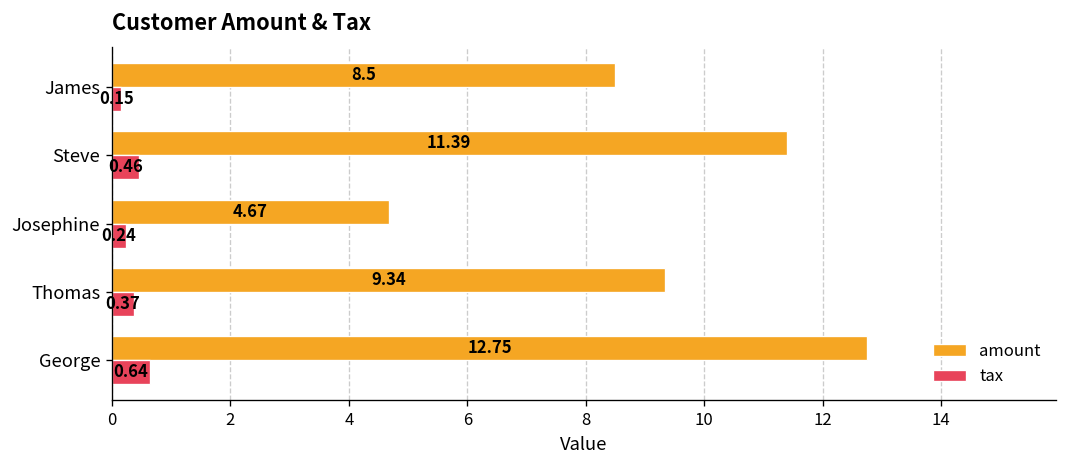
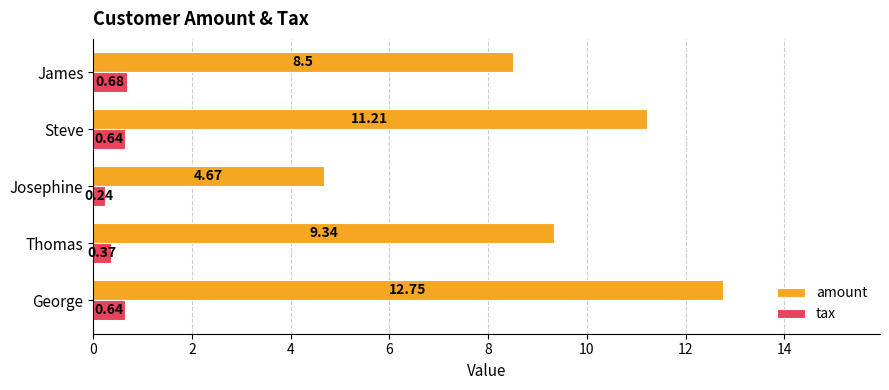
  {
    "amount": {
      "James": 8.5,
-     "Steve": 11.39,
+     "Steve": 11.21,
      "Josephine": 4.67,
      "Thomas": 9.34,
      "George": 12.75
    },
    "tax": {
-     "James": 0.15,
-     "Steve": 0.46,
+     "James": 0.68,
+     "Steve": 0.64,
      "Josephine": 0.24,
      "Thomas": 0.37,
      "George": 0.64
    }
  }
